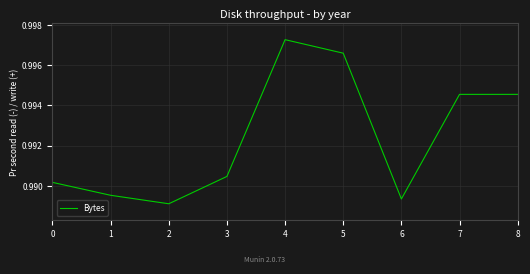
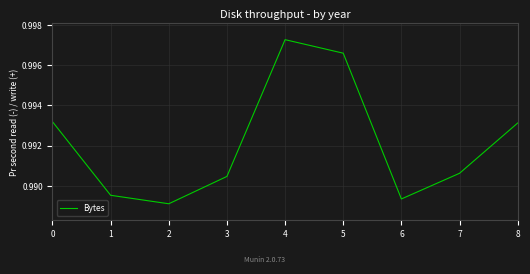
  {
-   "0": 0.9902,
+   "0": 0.9932,
    "1": 0.9895,
    "2": 0.9891,
    "3": 0.9905,
    "4": 0.9973,
    "5": 0.9966,
    "6": 0.9893,
-   "7": 0.9946,
-   "8": 0.9946
+   "7": 0.9906,
+   "8": 0.9931
  }
